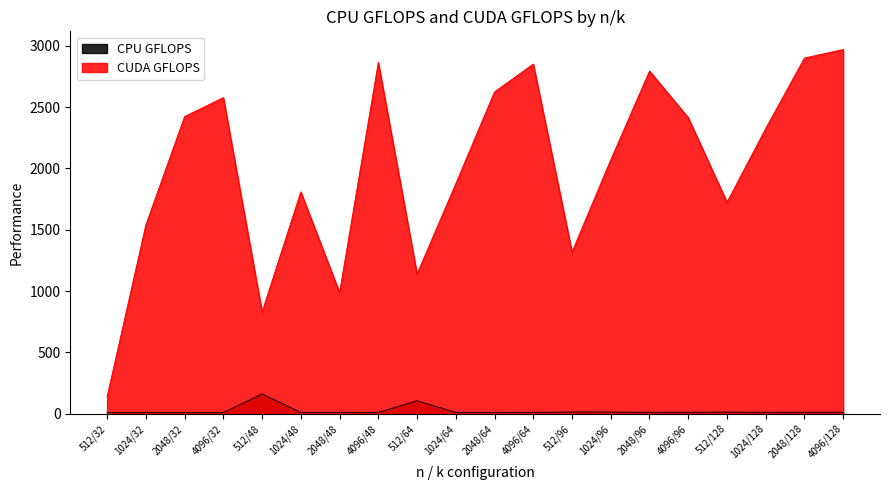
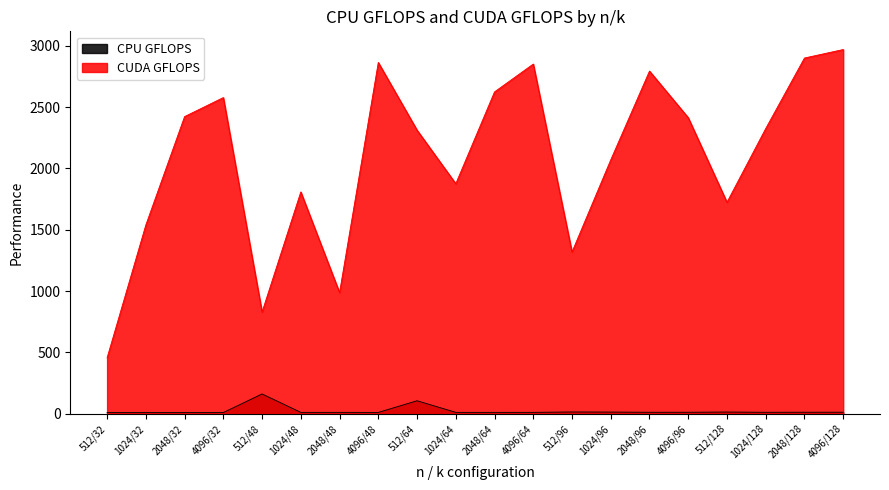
  {
    "CPU GFLOPS": {
      "512/32": 10,
      "1024/32": 10,
      "2048/32": 10,
      "4096/32": 10,
      "512/48": 160,
      "1024/48": 10,
      "2048/48": 10,
      "4096/48": 10,
      "512/64": 100,
      "1024/64": 10,
      "2048/64": 10,
      "4096/64": 10,
      "512/96": 10,
      "1024/96": 10,
      "2048/96": 10,
      "4096/96": 10,
      "512/128": 10,
      "1024/128": 10,
      "2048/128": 10,
      "4096/128": 10
    },
    "CUDA GFLOPS": {
-     "512/32": 140,
+     "512/32": 460,
      "1024/32": 1540,
      "2048/32": 2420,
      "4096/32": 2580,
      "512/48": 830,
      "1024/48": 1810,
      "2048/48": 990,
      "4096/48": 2860,
-     "512/64": 1140,
+     "512/64": 2310,
      "1024/64": 1880,
      "2048/64": 2620,
      "4096/64": 2850,
      "512/96": 1320,
      "1024/96": 2070,
      "2048/96": 2790,
      "4096/96": 2410,
      "512/128": 1720,
      "1024/128": 2330,
      "2048/128": 2900,
      "4096/128": 2970
    }
  }
